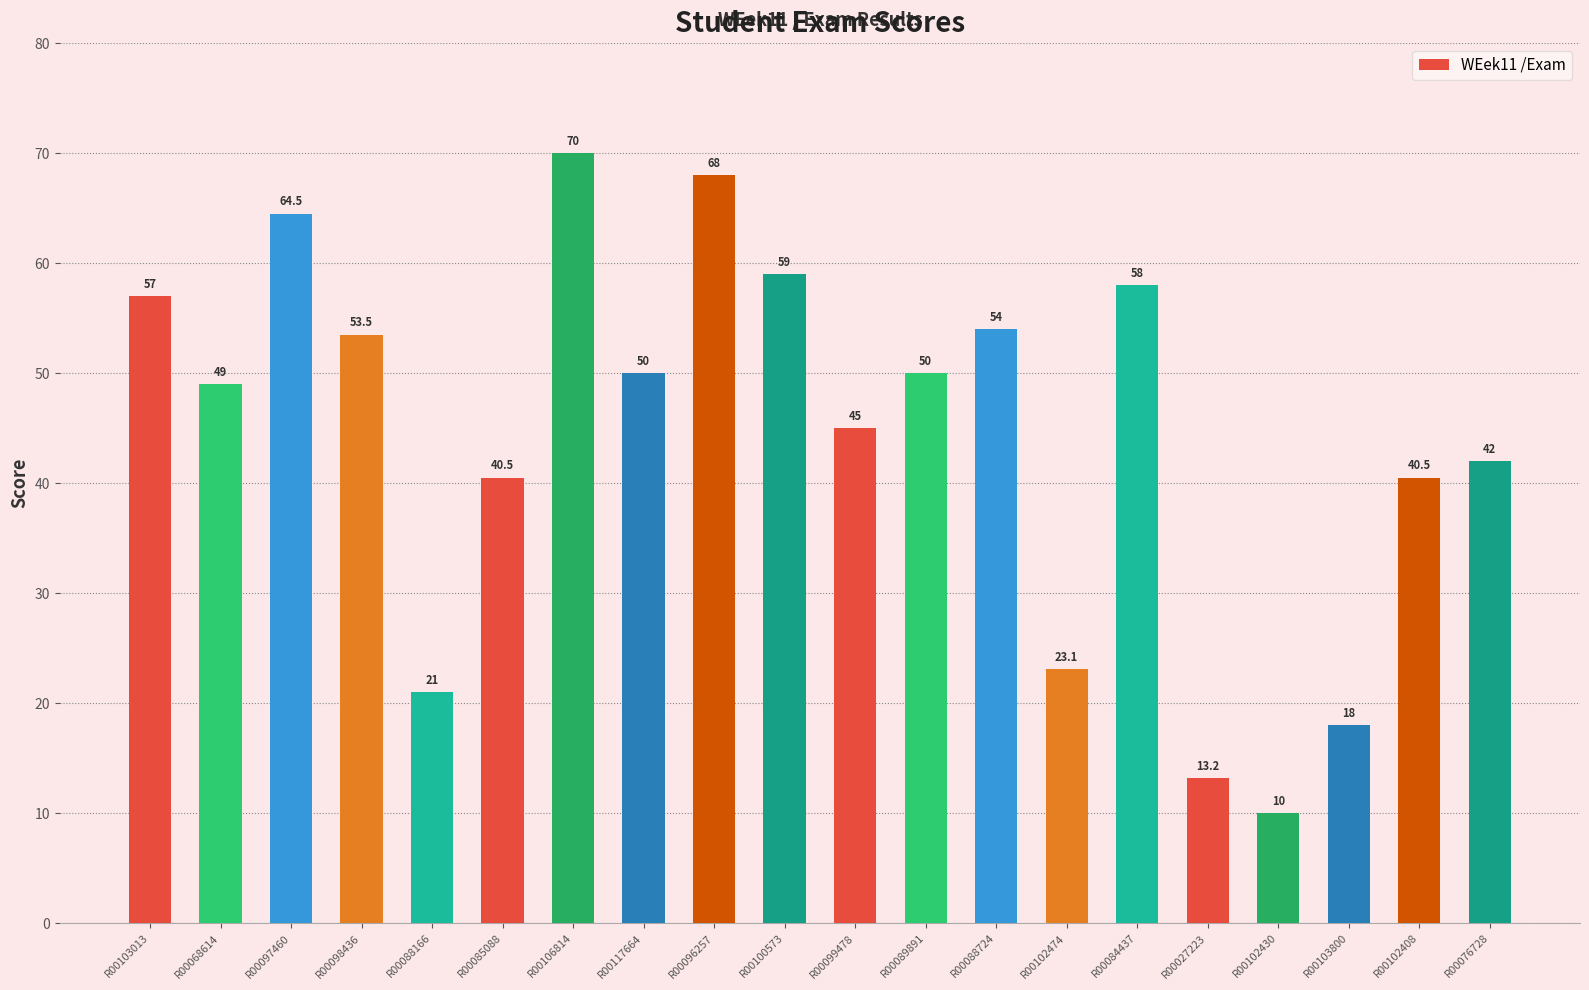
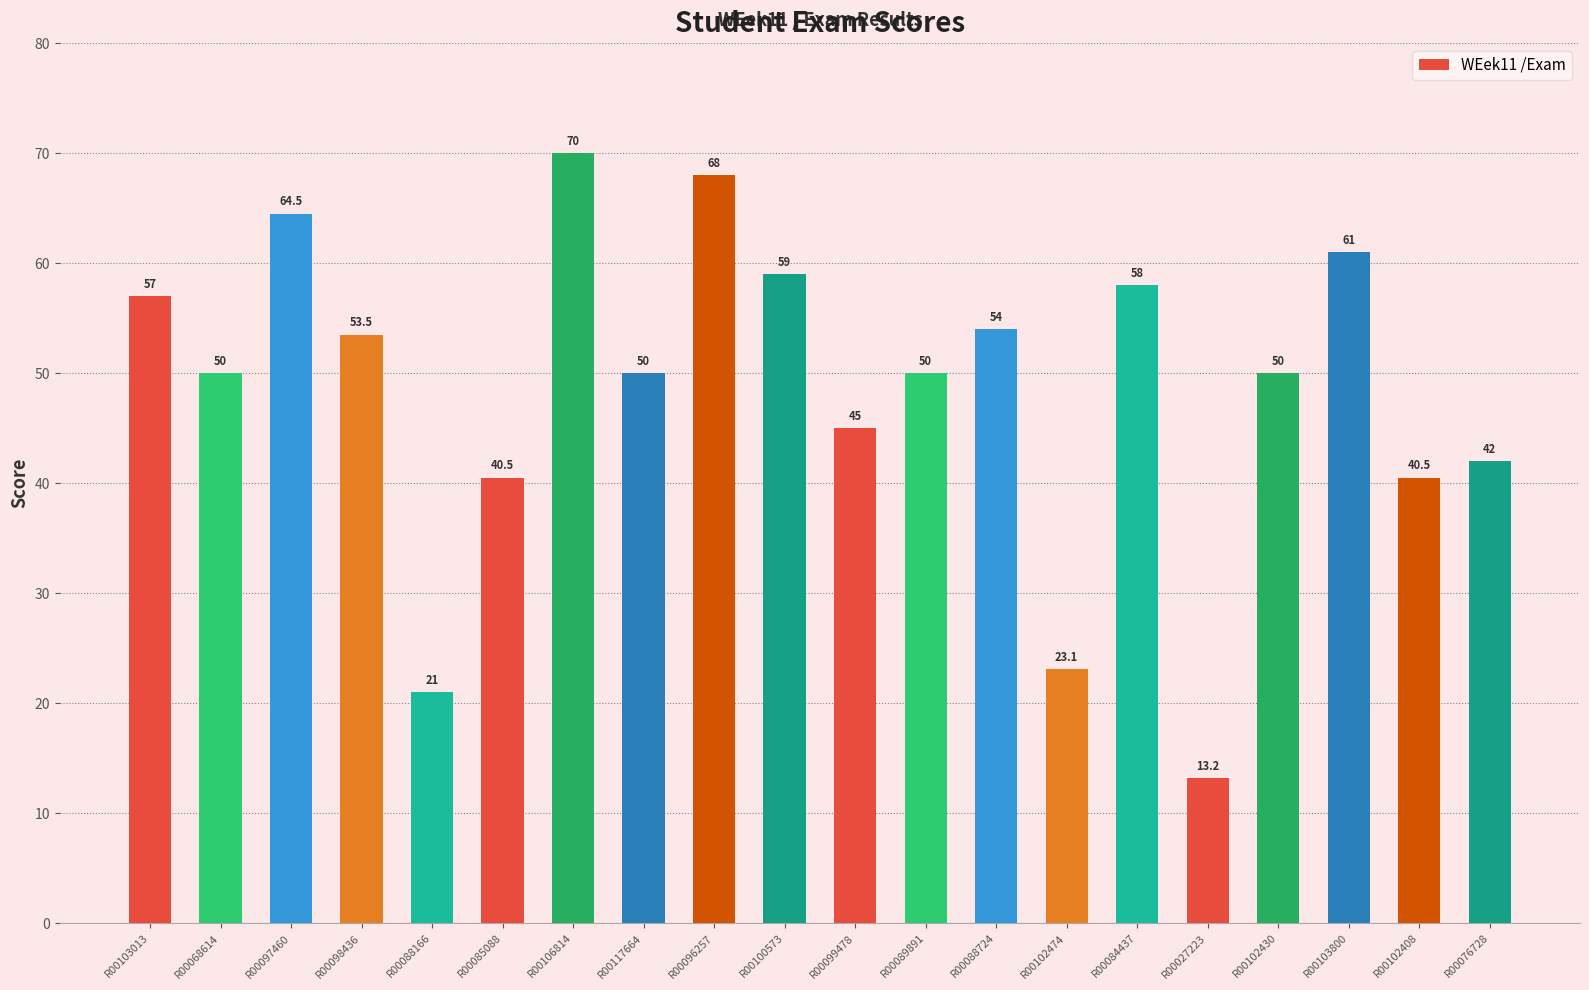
  {
    "R00103013": 57,
-   "R00068614": 49,
+   "R00068614": 50,
    "R00097460": 64.5,
    "R00098436": 53.5,
    "R00088166": 21,
    "R00085088": 40.5,
    "R00106814": 70,
    "R00117664": 50,
    "R00096257": 68,
    "R00100573": 59,
    "R00099478": 45,
    "R00089891": 50,
    "R00088724": 54,
    "R00102474": 23.1,
    "R00084437": 58,
    "R00027223": 13.2,
-   "R00102430": 10,
-   "R00103800": 18,
+   "R00102430": 50,
+   "R00103800": 61,
    "R00102408": 40.5,
    "R00076728": 42
  }
